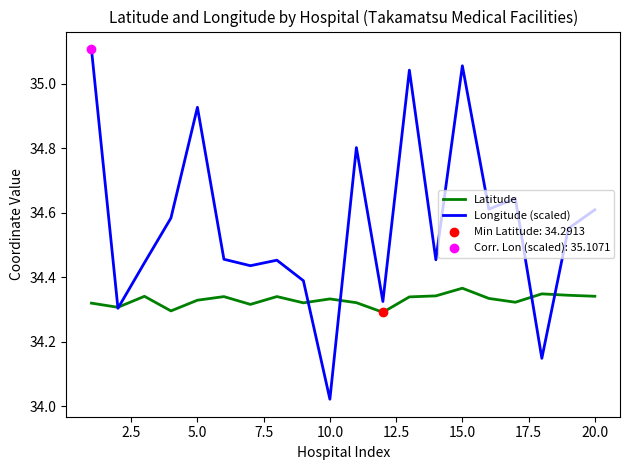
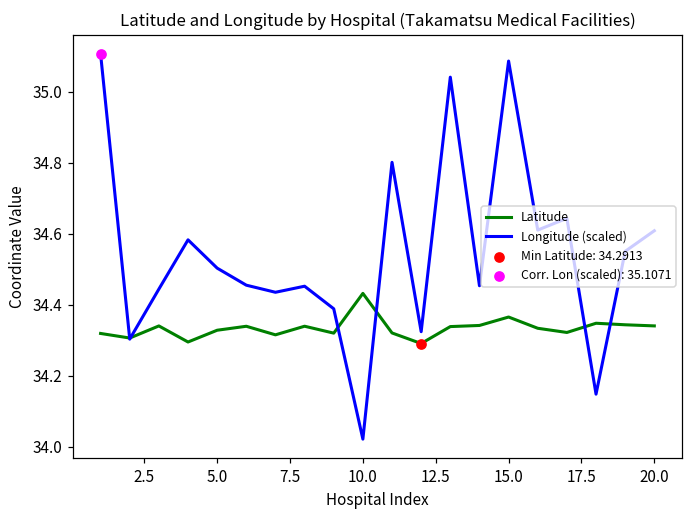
  {
    "Latitude": {
      "5.0": 34.33,
-     "10.0": 34.33,
+     "10.0": 34.43,
      "15.0": 34.37,
      "20.0": 34.34
    },
    "Longitude (scaled)": {
-     "5.0": 34.93,
+     "5.0": 34.50,
      "10.0": 34.02,
-     "15.0": 35.06
+     "15.0": 35.09
    }
  }
